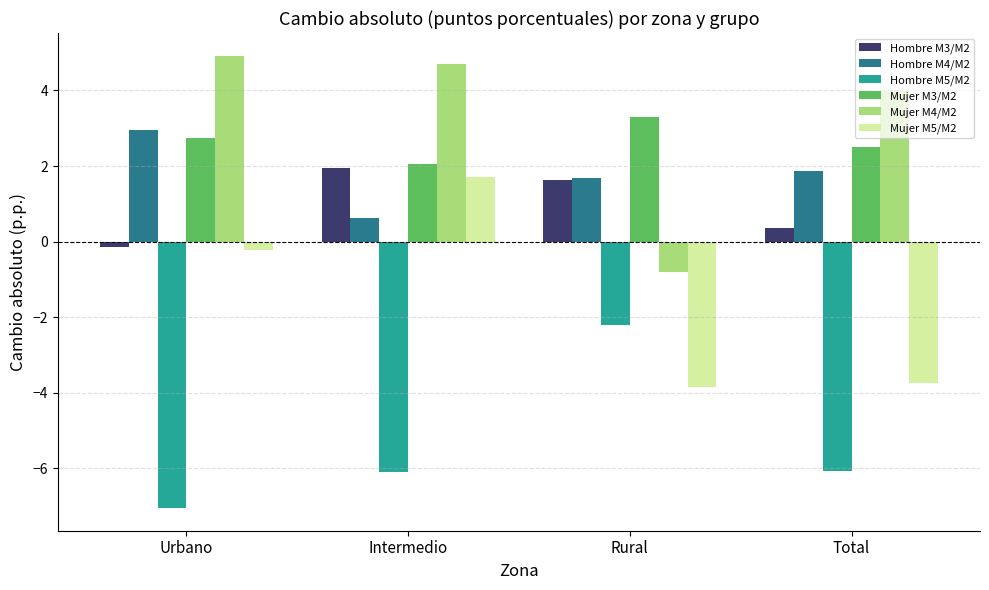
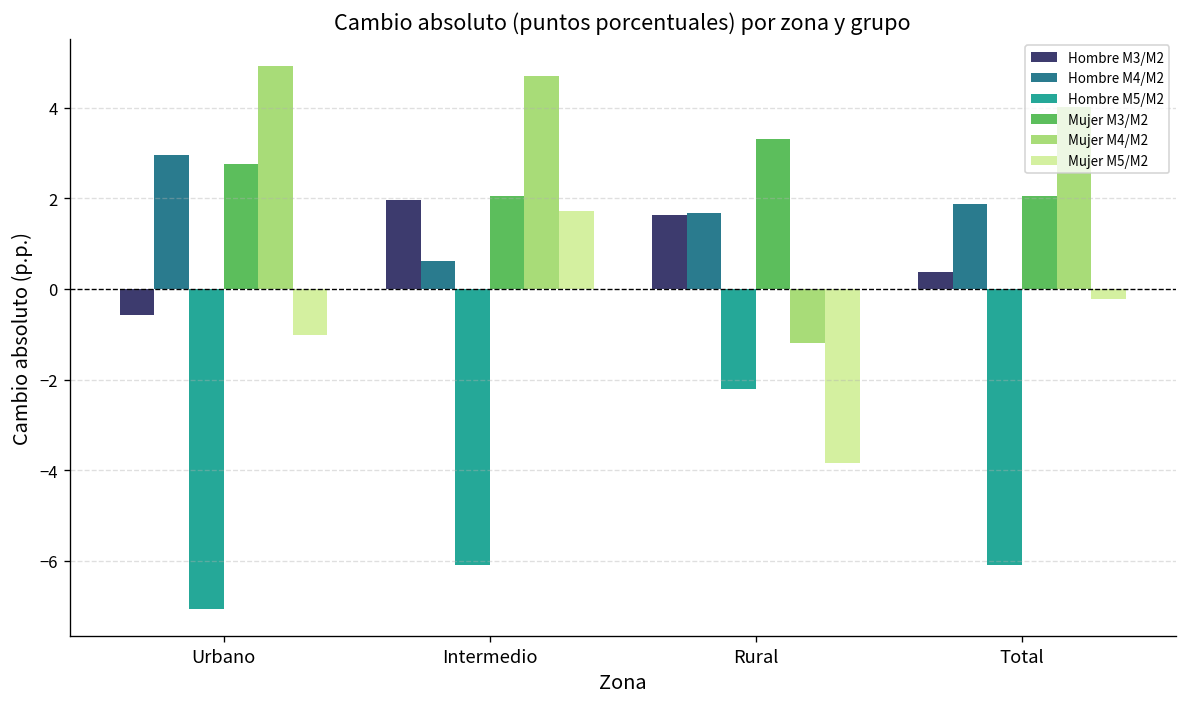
  {
    "Hombre M3/M2": {
-     "Urbano": -0.2,
+     "Urbano": -0.6,
      "Intermedio": 2.0,
      "Rural": 1.6,
      "Total": 0.4
    },
    "Mujer M3/M2": {
      "Urbano": 2.7,
      "Intermedio": 2.0,
      "Rural": 3.3,
-     "Total": 2.5
+     "Total": 2.0
    },
    "Mujer M4/M2": {
      "Urbano": 4.9,
      "Intermedio": 4.7,
-     "Rural": -0.8
+     "Rural": -1.2
    },
    "Mujer M5/M2": {
-     "Urbano": -0.2,
+     "Urbano": -1.0,
      "Intermedio": 1.7,
      "Rural": -3.8,
-     "Total": -3.7
+     "Total": -0.2
    }
  }
